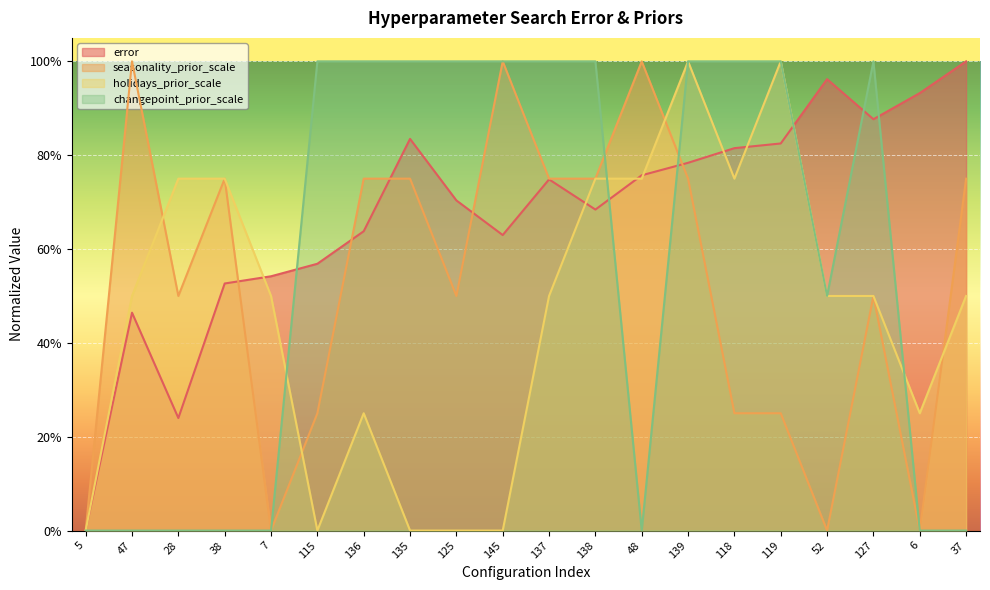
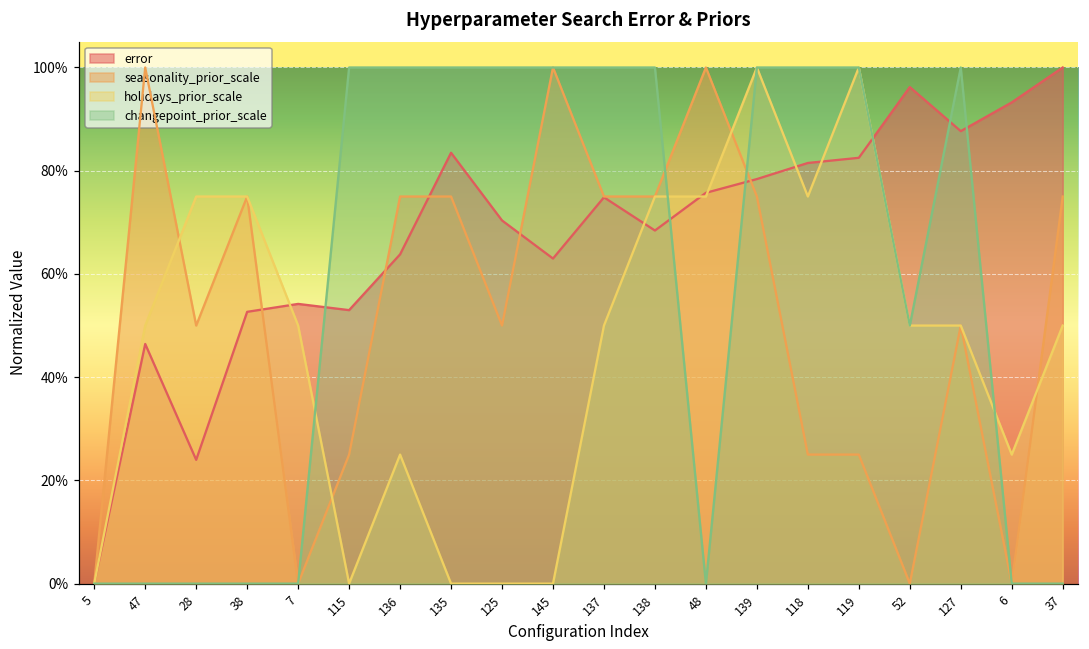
  {
    "error": {
      "47": "46%",
      "28": "24%",
      "38": "53%",
      "7": "54%",
-     "115": "57%",
+     "115": "53%",
      "136": "64%",
      "135": "83%",
      "125": "70%",
      "145": "63%",
      "138": "68%",
      "48": "76%",
      "139": "78%",
      "118": "82%",
      "119": "83%",
      "52": "96%",
      "127": "88%",
      "6": "93%",
      "37": "100%"
    },
    "changepoint_prior_scale": {
      "47": "0%",
      "28": "0%",
      "38": "0%",
      "115": "100%",
      "136": "100%",
      "135": "100%",
      "125": "100%",
      "137": "100%",
      "138": "100%",
      "48": "0%",
      "118": "100%",
      "127": "100%",
      "37": "0%"
    }
  }
